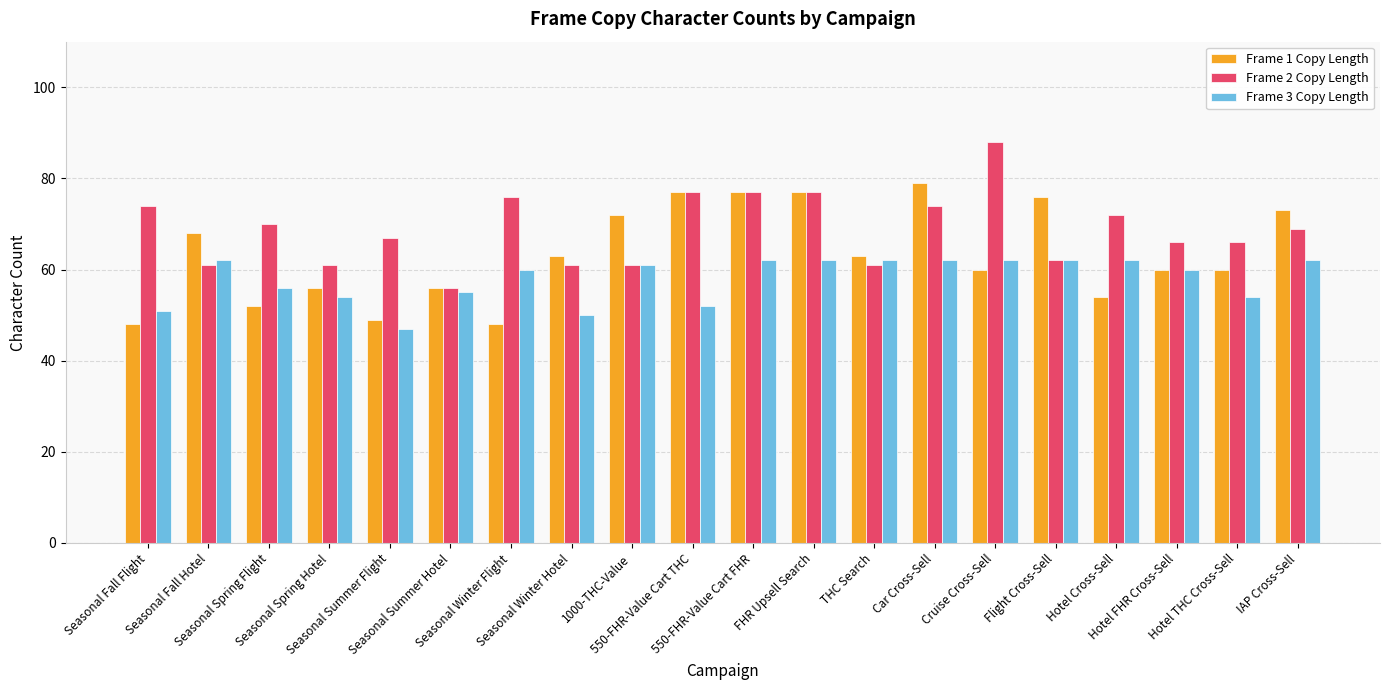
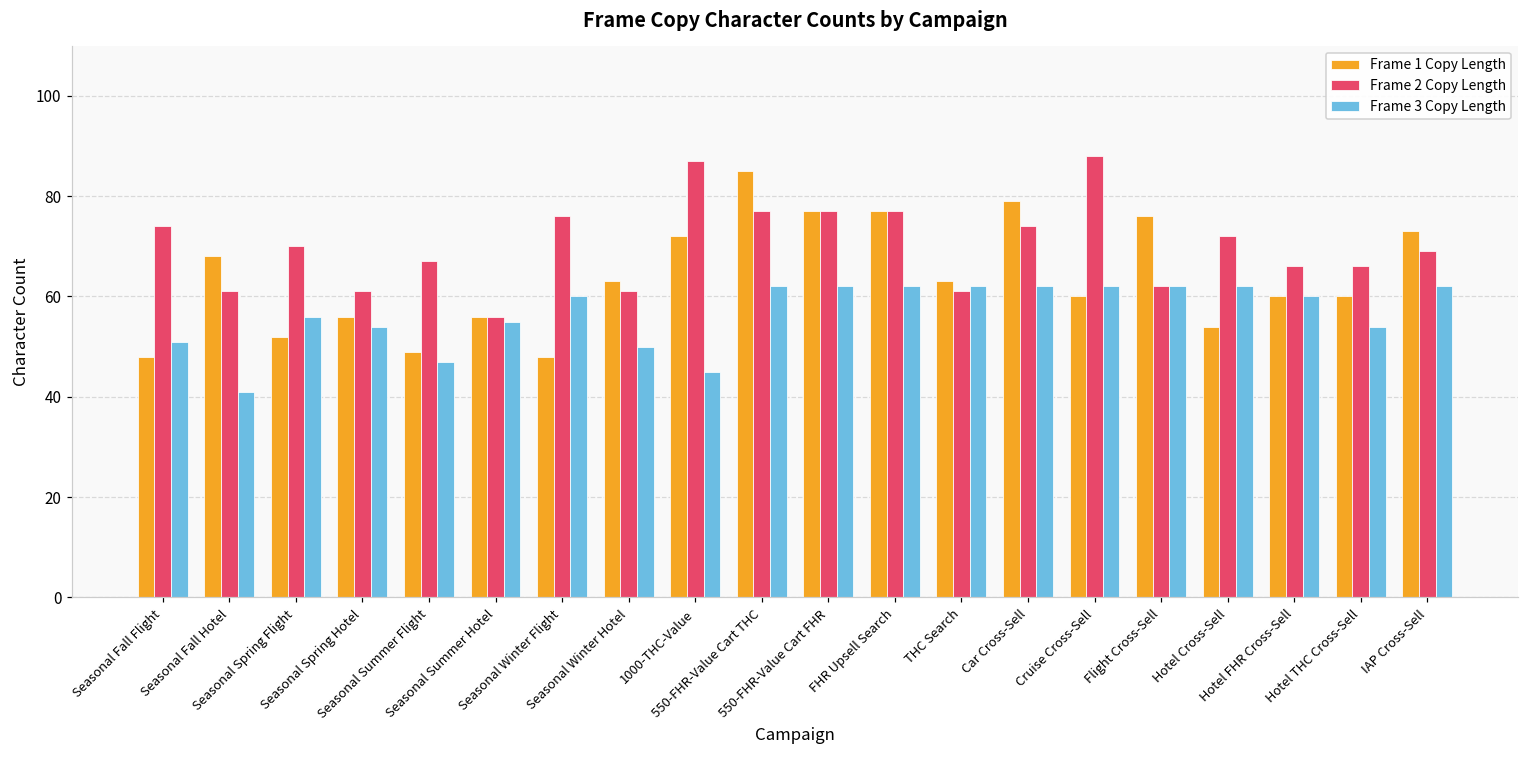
  {
    "Frame 1 Copy Length": {
      "Seasonal Fall Flight": 48,
      "Seasonal Fall Hotel": 68,
      "Seasonal Spring Flight": 52,
      "Seasonal Spring Hotel": 56,
      "Seasonal Summer Flight": 49,
      "Seasonal Summer Hotel": 56,
      "Seasonal Winter Flight": 48,
      "Seasonal Winter Hotel": 63,
      "1000-THC-Value": 72,
-     "550-FHR-Value Cart THC": 77,
+     "550-FHR-Value Cart THC": 85,
      "550-FHR-Value Cart FHR": 77,
      "FHR Upsell Search": 77,
      "THC Search": 63,
      "Car Cross-Sell": 79,
      "Cruise Cross-Sell": 60,
      "Flight Cross-Sell": 76,
      "Hotel Cross-Sell": 54,
      "Hotel FHR Cross-Sell": 60,
      "Hotel THC Cross-Sell": 60,
      "IAP Cross-Sell": 73
    },
    "Frame 2 Copy Length": {
      "Seasonal Fall Flight": 74,
      "Seasonal Fall Hotel": 61,
      "Seasonal Spring Flight": 70,
      "Seasonal Spring Hotel": 61,
      "Seasonal Summer Flight": 67,
      "Seasonal Summer Hotel": 56,
      "Seasonal Winter Flight": 76,
      "Seasonal Winter Hotel": 61,
-     "1000-THC-Value": 61,
+     "1000-THC-Value": 87,
      "550-FHR-Value Cart THC": 77,
      "550-FHR-Value Cart FHR": 77,
      "FHR Upsell Search": 77,
      "THC Search": 61,
      "Car Cross-Sell": 74,
      "Cruise Cross-Sell": 88,
      "Flight Cross-Sell": 62,
      "Hotel Cross-Sell": 72,
      "Hotel FHR Cross-Sell": 66,
      "Hotel THC Cross-Sell": 66,
      "IAP Cross-Sell": 69
    },
    "Frame 3 Copy Length": {
      "Seasonal Fall Flight": 51,
-     "Seasonal Fall Hotel": 62,
+     "Seasonal Fall Hotel": 41,
      "Seasonal Spring Flight": 56,
      "Seasonal Spring Hotel": 54,
      "Seasonal Summer Flight": 47,
      "Seasonal Summer Hotel": 55,
      "Seasonal Winter Flight": 60,
      "Seasonal Winter Hotel": 50,
-     "1000-THC-Value": 61,
-     "550-FHR-Value Cart THC": 52,
+     "1000-THC-Value": 45,
+     "550-FHR-Value Cart THC": 62,
      "550-FHR-Value Cart FHR": 62,
      "FHR Upsell Search": 62,
      "THC Search": 62,
      "Car Cross-Sell": 62,
      "Cruise Cross-Sell": 62,
      "Flight Cross-Sell": 62,
      "Hotel Cross-Sell": 62,
      "Hotel FHR Cross-Sell": 60,
      "Hotel THC Cross-Sell": 54,
      "IAP Cross-Sell": 62
    }
  }
